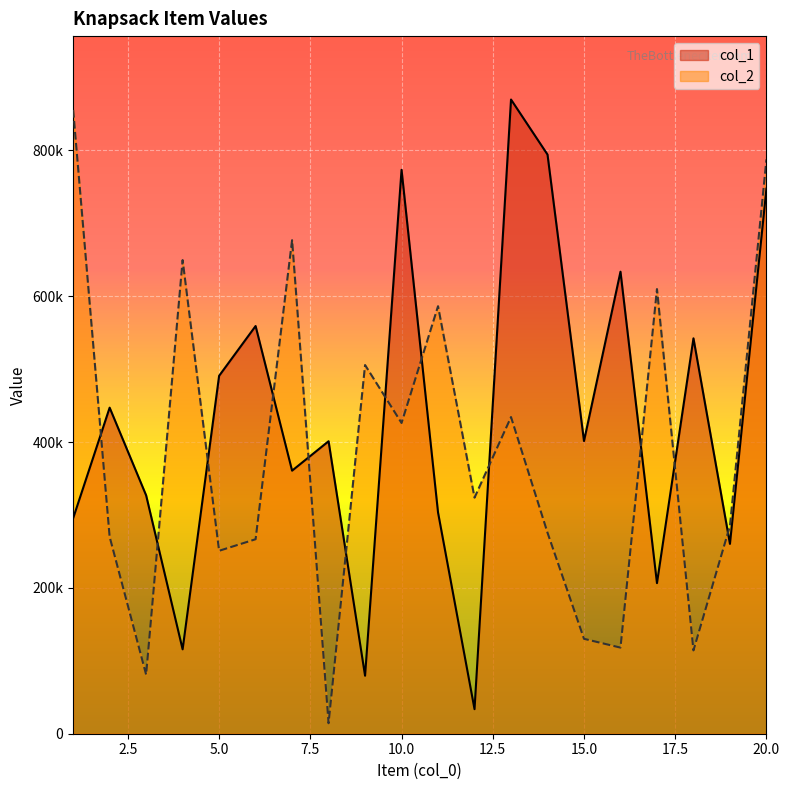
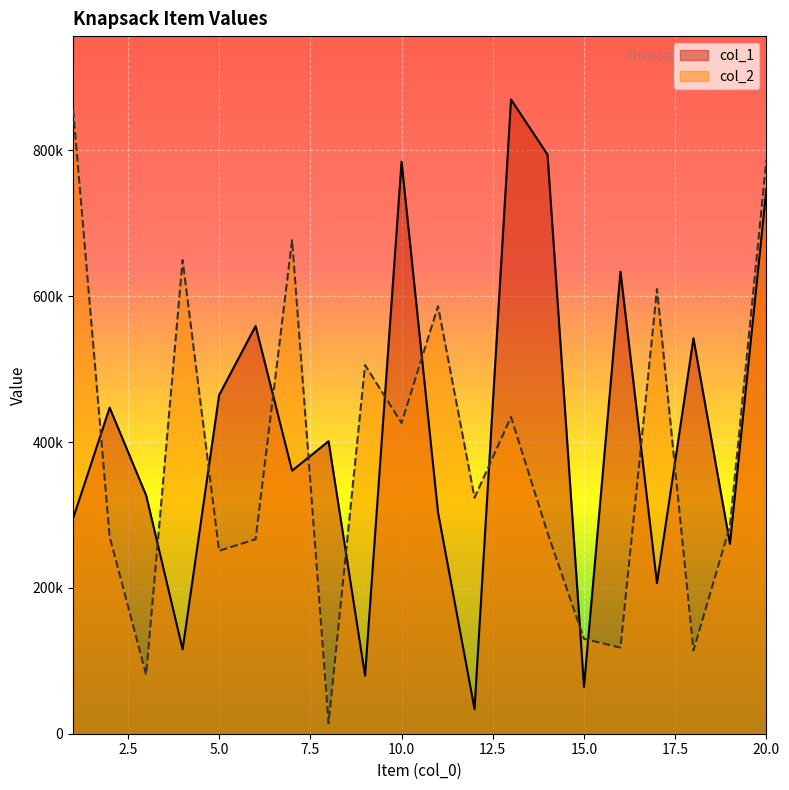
  {
    "col_1": {
-     "5.0": 490000,
-     "10.0": 770000,
-     "15.0": 400000,
+     "5.0": 460000,
+     "10.0": 780000,
+     "15.0": 60000,
      "20.0": 750000
    },
    "col_2": {
      "5.0": 250000,
      "10.0": 430000,
      "15.0": 130000,
      "20.0": 790000
    }
  }
